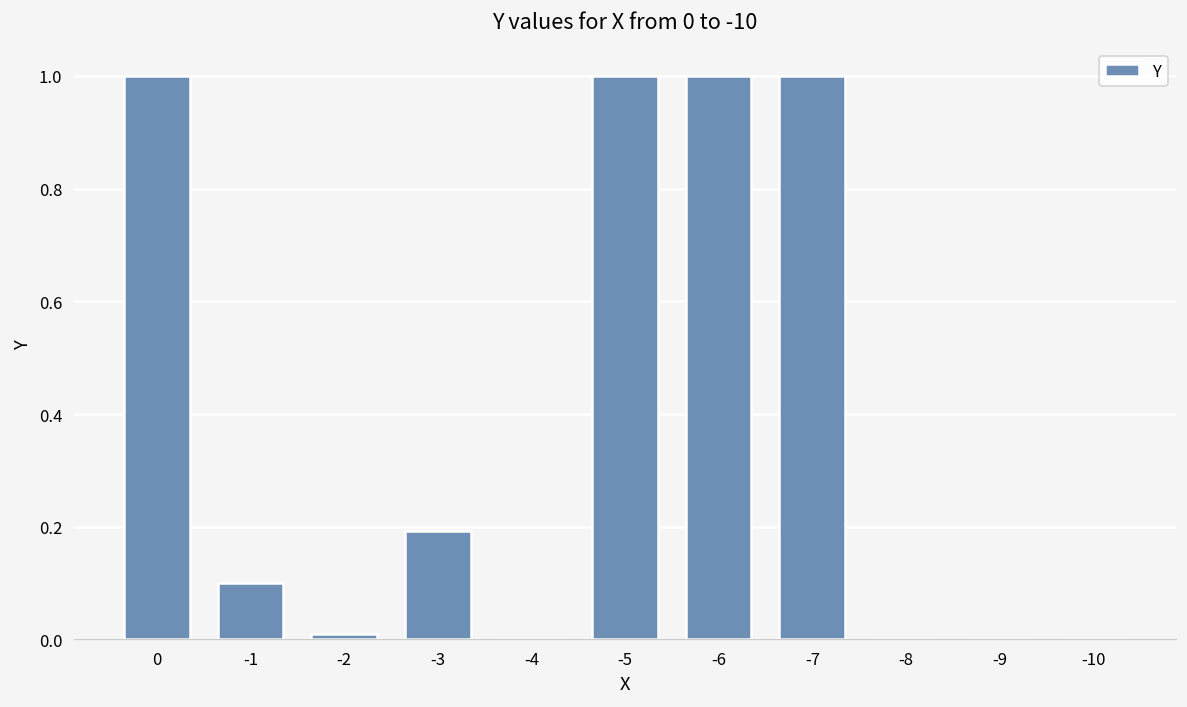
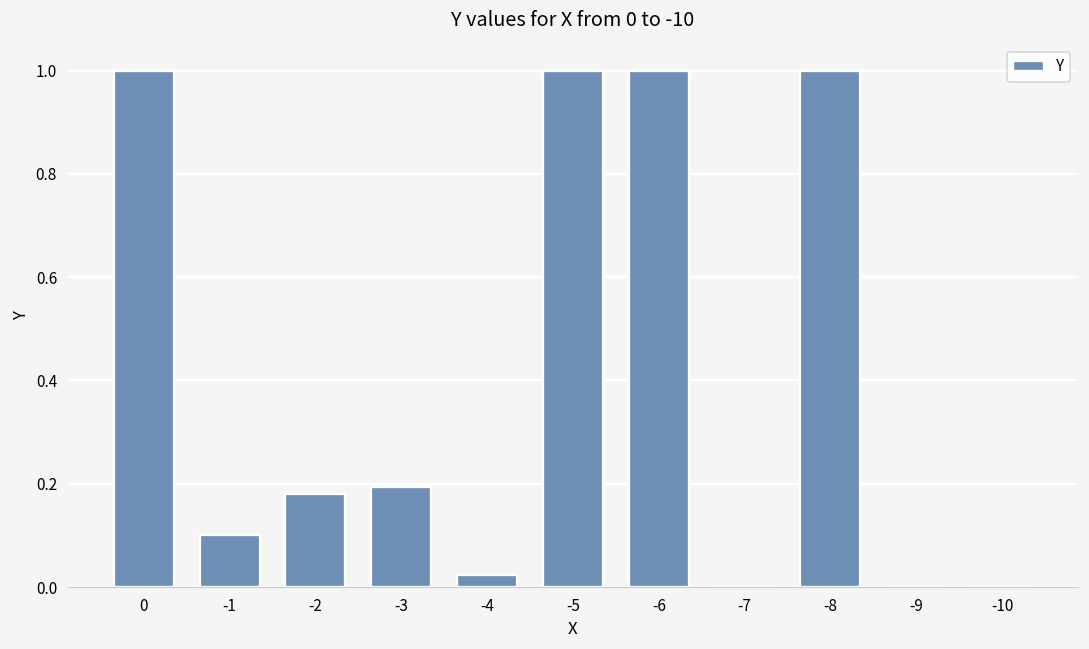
  {
    "0": 1.00,
    "-1": 0.10,
-   "-2": 0.01,
+   "-2": 0.18,
    "-3": 0.19,
-   "-4": 0.00,
+   "-4": 0.02,
    "-5": 1.00,
    "-6": 1.00,
-   "-7": 1,
-   "-8": 0
+   "-7": 0,
+   "-8": 1
  }
